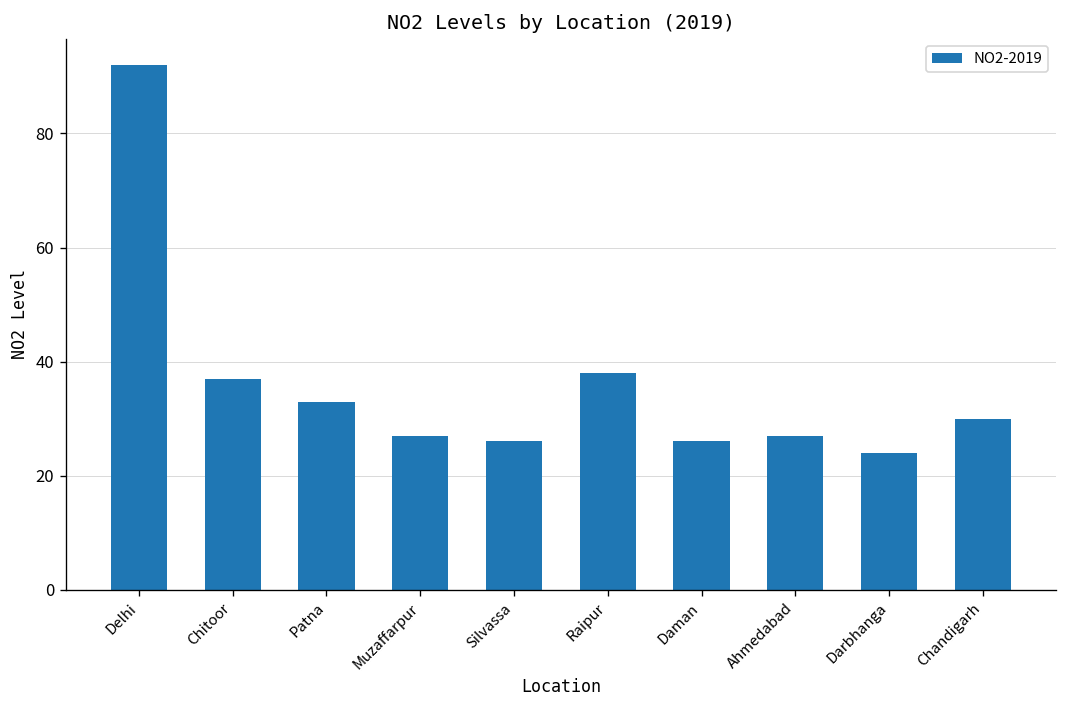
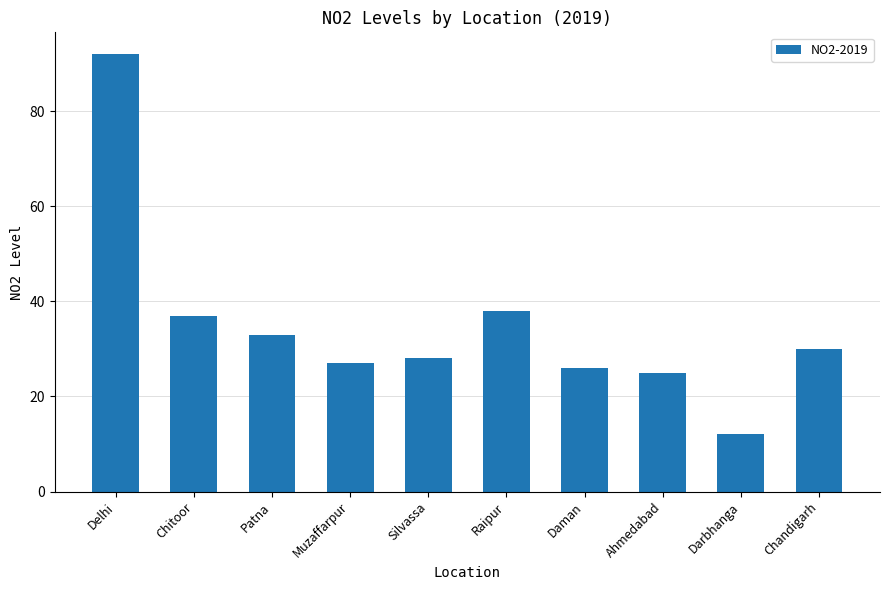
  {
    "Delhi": 92,
    "Chitoor": 37,
    "Patna": 33,
    "Muzaffarpur": 27,
-   "Silvassa": 26,
+   "Silvassa": 28,
    "Raipur": 38,
    "Daman": 26,
-   "Ahmedabad": 27,
-   "Darbhanga": 24,
+   "Ahmedabad": 25,
+   "Darbhanga": 12,
    "Chandigarh": 30
  }
